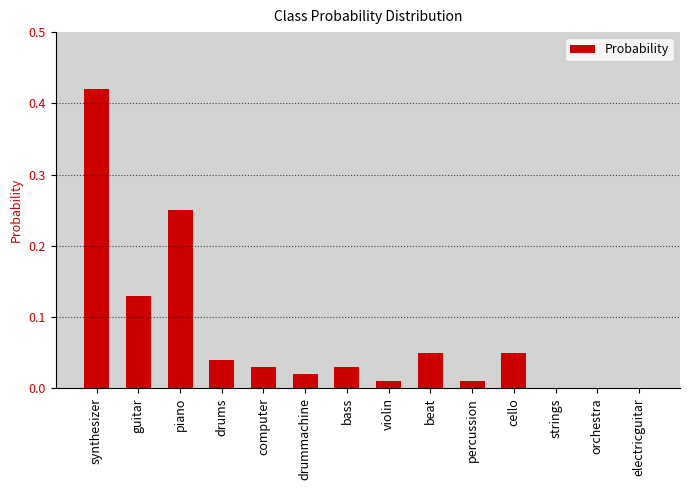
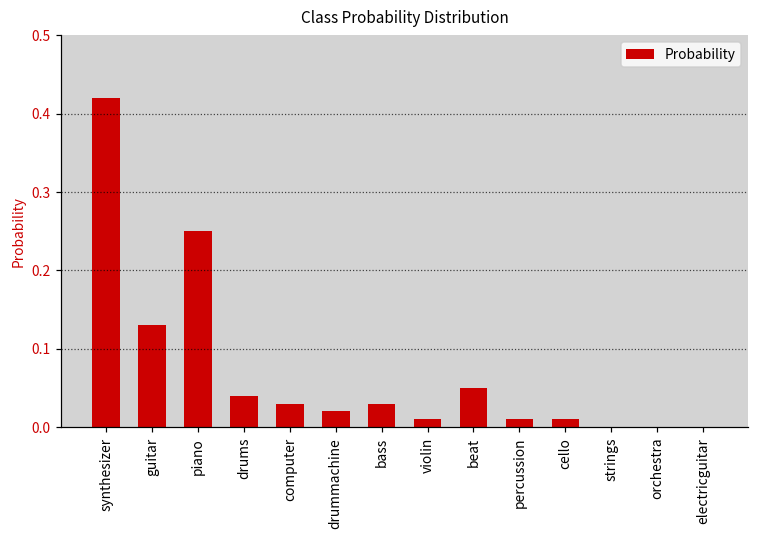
  {
    "synthesizer": 0.42,
    "guitar": 0.13,
    "piano": 0.25,
    "drums": 0.04,
    "computer": 0.03,
    "drummachine": 0.02,
    "bass": 0.03,
    "violin": 0.01,
    "beat": 0.05,
    "percussion": 0.01,
-   "cello": 0.05,
+   "cello": 0.01,
    "strings": 0.00,
    "orchestra": 0.00,
    "electricguitar": 0.00
  }
